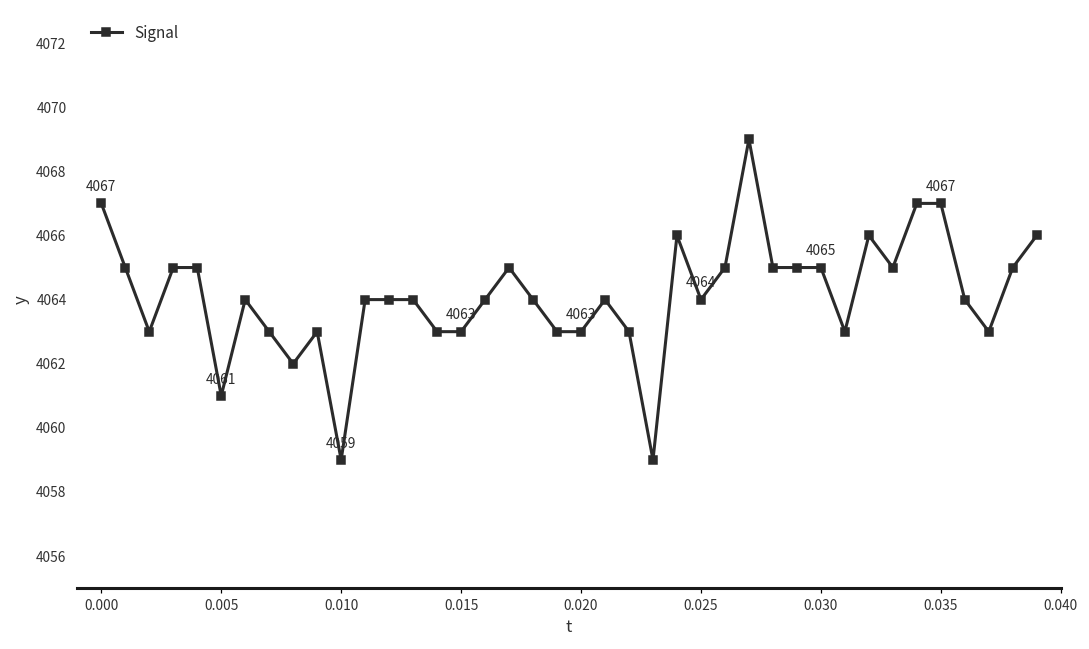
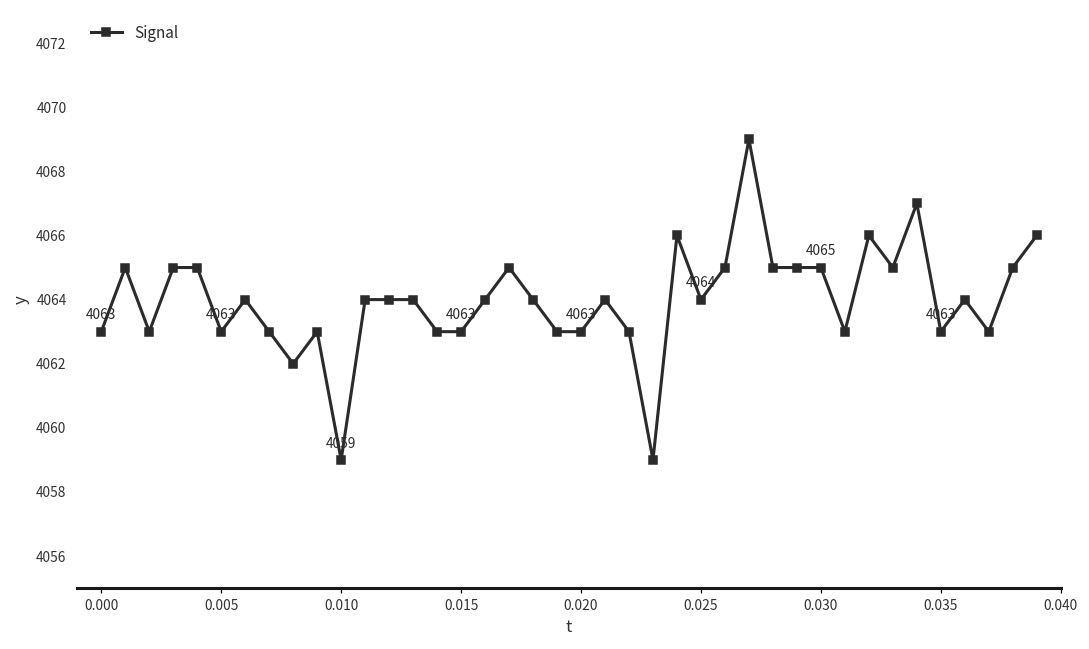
  {
-   "0.000": 4067,
-   "0.005": 4061,
+   "0.000": 4063,
+   "0.005": 4063,
    "0.010": 4059,
    "0.015": 4063,
    "0.020": 4063,
    "0.025": 4064,
    "0.030": 4065,
-   "0.035": 4067
+   "0.035": 4063
  }
